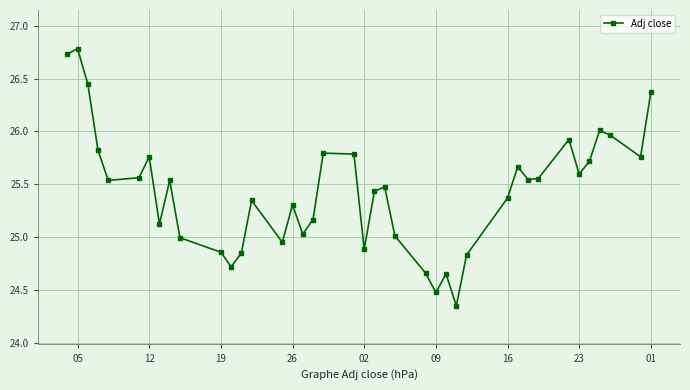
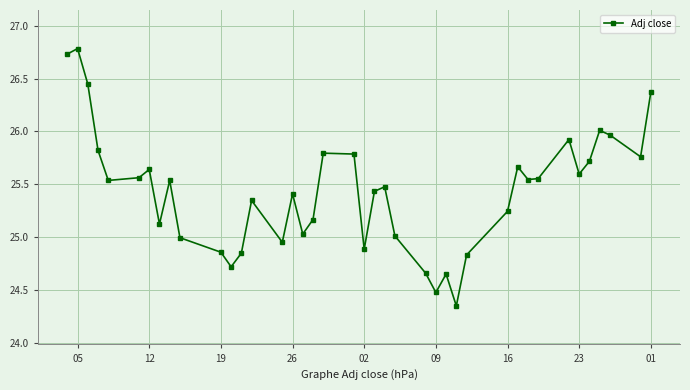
  {
    "05": 26.78,
-   "12": 25.76,
+   "12": 25.64,
    "19": 24.86,
-   "26": 25.30,
+   "26": 25.41,
    "02": 24.89,
    "09": 24.48,
-   "16": 25.37,
+   "16": 25.24,
    "23": 25.60,
    "01": 26.37
  }
